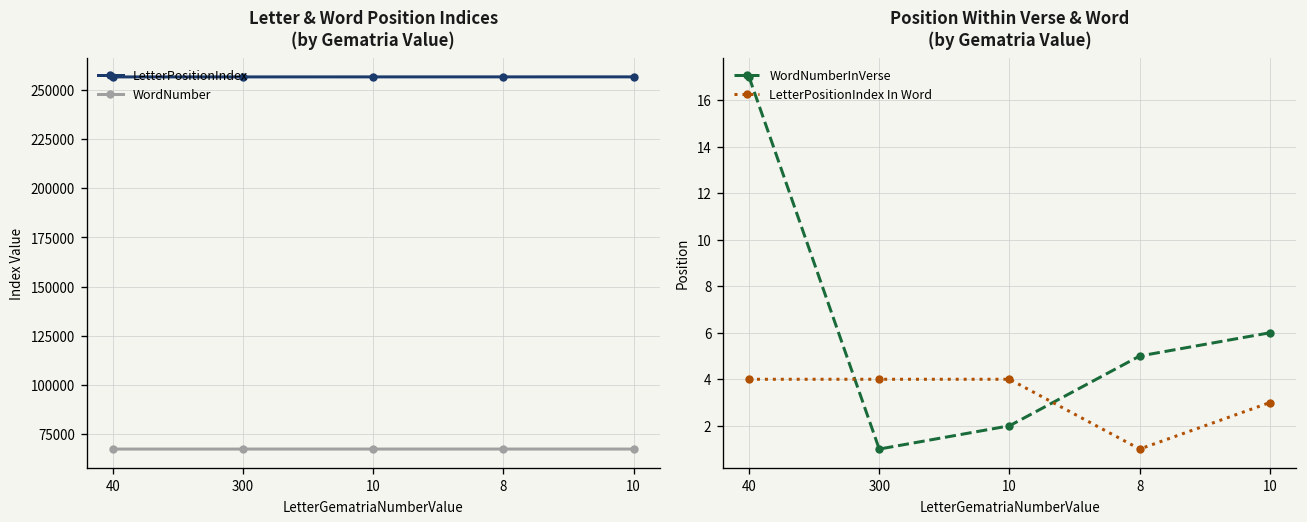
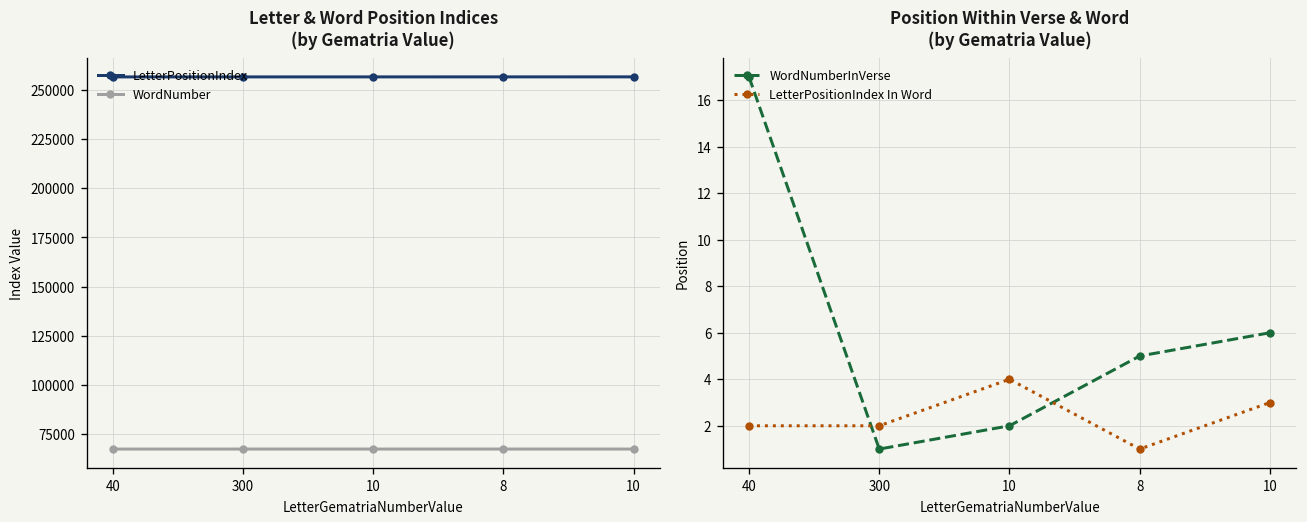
  {
    "Letter & Word Position Indices (by Gematria Value)": {
      "LetterPositionIndex": {
        "40": 257000,
        "300": 257000,
        "8": 257000
      },
      "WordNumber": {
        "40": 67000,
        "300": 67000,
        "8": 67000
      }
    },
    "Position Within Verse & Word (by Gematria Value)": {
      "WordNumberInVerse": {
        "40": 17,
        "300": 1,
        "8": 5
      },
      "LetterPositionIndex In Word": {
-       "40": 4,
-       "300": 4,
+       "40": 2,
+       "300": 2,
        "8": 1
      }
    }
  }
